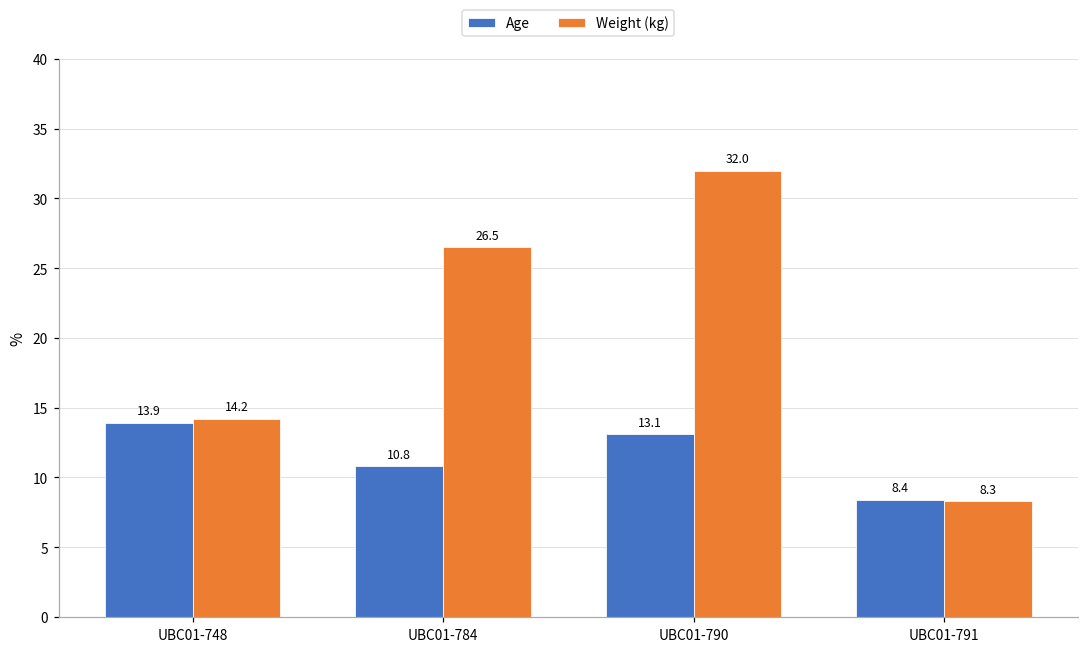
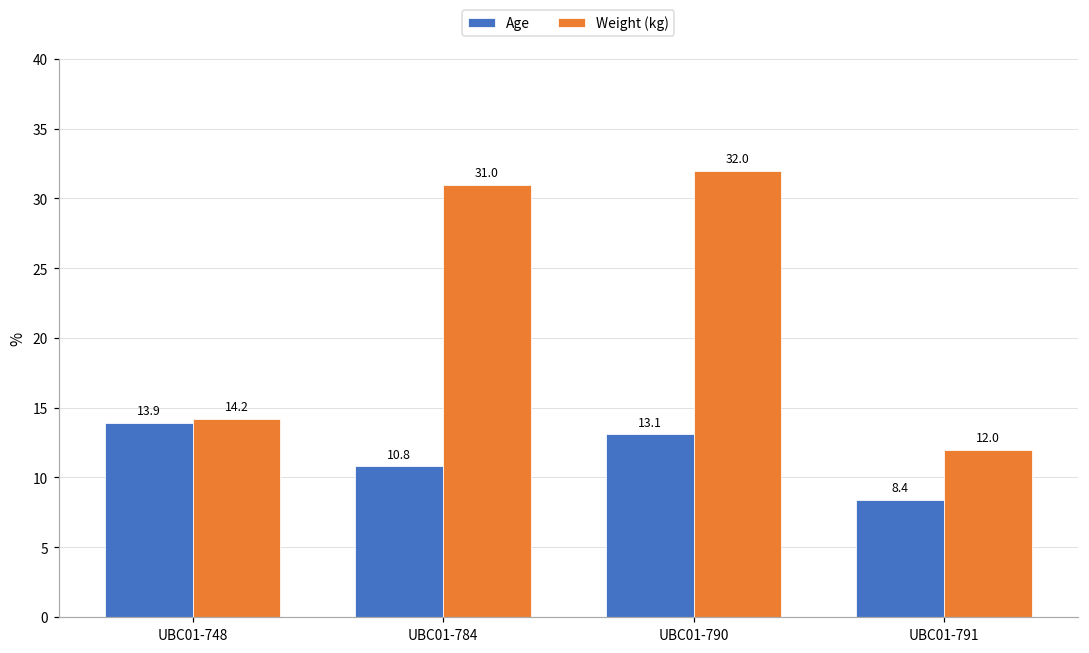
  {
    "Age": {
      "UBC01-748": 13.9,
      "UBC01-784": 10.8,
      "UBC01-790": 13.1,
      "UBC01-791": 8.4
    },
    "Weight (kg)": {
      "UBC01-748": 14.2,
-     "UBC01-784": 26.5,
+     "UBC01-784": 31.0,
      "UBC01-790": 32.0,
-     "UBC01-791": 8.3
+     "UBC01-791": 12.0
    }
  }
